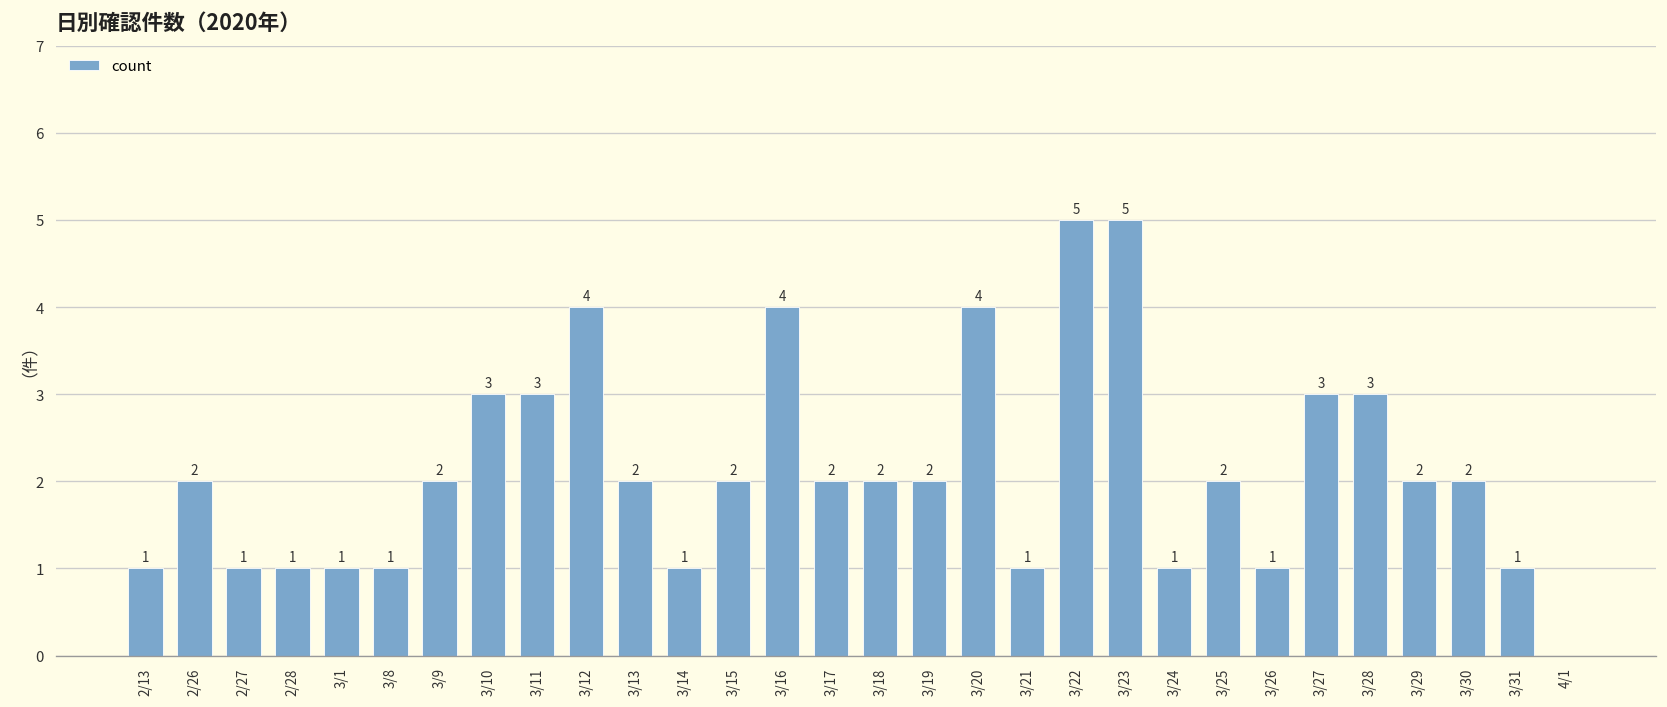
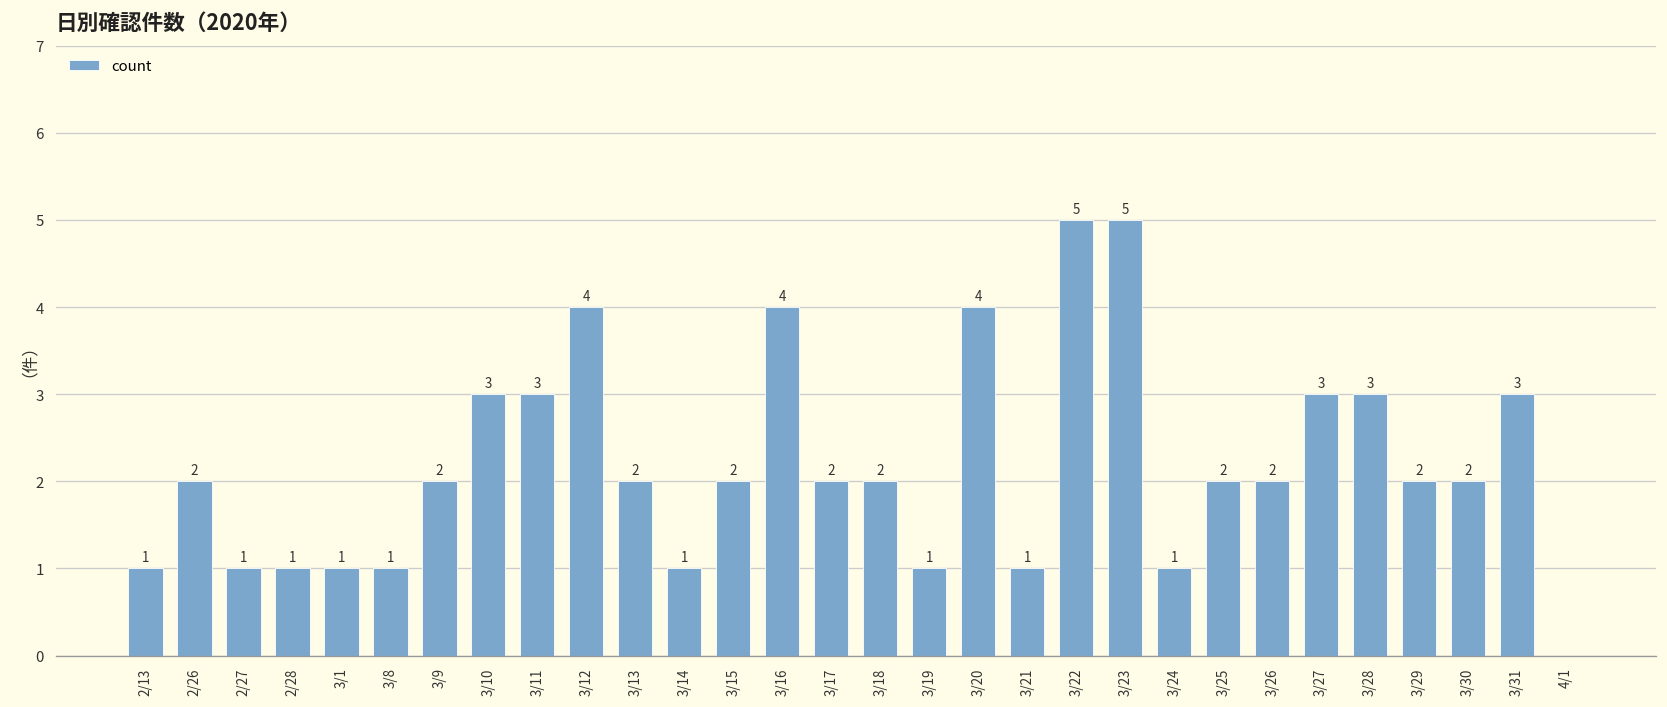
  {
    "2/13": 1,
    "2/26": 2,
    "2/27": 1,
    "2/28": 1,
    "3/1": 1,
    "3/8": 1,
    "3/9": 2,
    "3/10": 3,
    "3/11": 3,
    "3/12": 4,
    "3/13": 2,
    "3/14": 1,
    "3/15": 2,
    "3/16": 4,
    "3/17": 2,
    "3/18": 2,
-   "3/19": 2,
+   "3/19": 1,
    "3/20": 4,
    "3/21": 1,
    "3/22": 5,
    "3/23": 5,
    "3/24": 1,
    "3/25": 2,
-   "3/26": 1,
+   "3/26": 2,
    "3/27": 3,
    "3/28": 3,
    "3/29": 2,
    "3/30": 2,
-   "3/31": 1
+   "3/31": 3
  }
